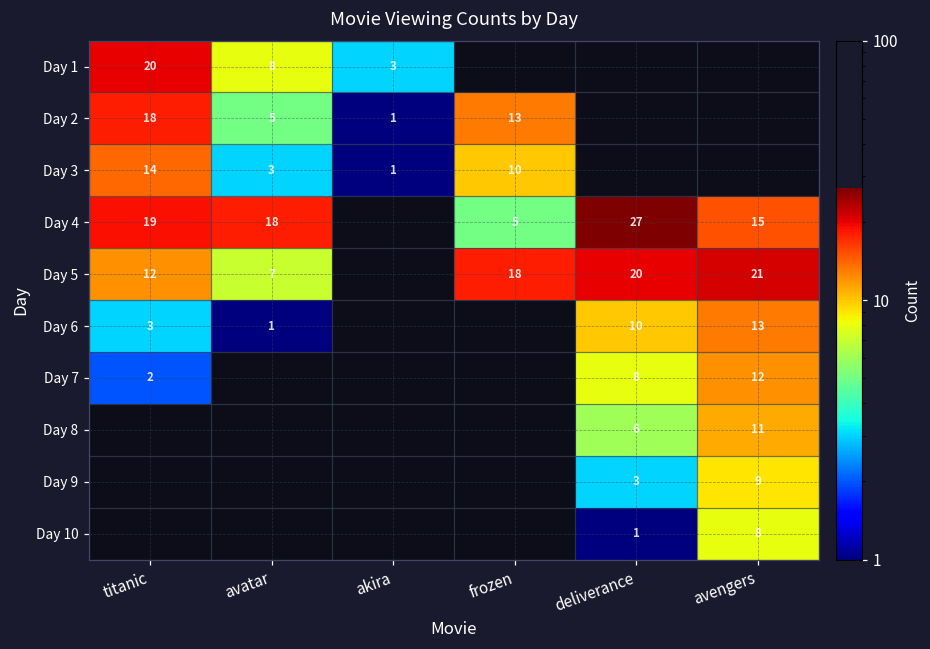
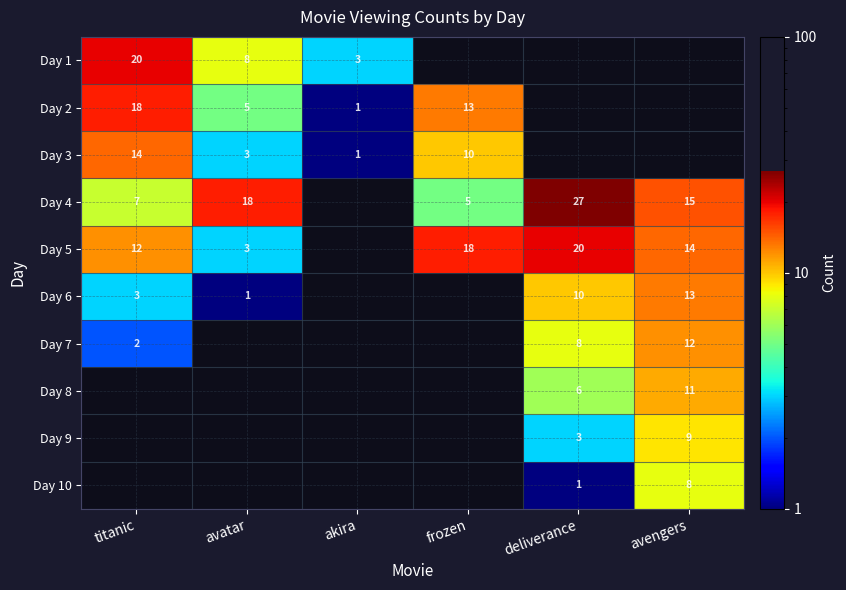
  {
    "Day 1": {
      "titanic": 20,
      "avatar": 8,
      "akira": 3
    },
    "Day 2": {
      "titanic": 18,
      "avatar": 5,
      "akira": 1,
      "frozen": 13
    },
    "Day 3": {
      "titanic": 14,
      "avatar": 3,
      "akira": 1,
      "frozen": 10
    },
    "Day 4": {
-     "titanic": 19,
+     "titanic": 7,
      "avatar": 18,
      "frozen": 5,
      "deliverance": 27,
      "avengers": 15
    },
    "Day 5": {
      "titanic": 12,
-     "avatar": 7,
+     "avatar": 3,
      "frozen": 18,
      "deliverance": 20,
-     "avengers": 21
+     "avengers": 14
    },
    "Day 6": {
      "titanic": 3,
      "avatar": 1,
      "deliverance": 10,
      "avengers": 13
    },
    "Day 7": {
      "titanic": 2,
      "deliverance": 8,
      "avengers": 12
    },
    "Day 8": {
      "deliverance": 6,
      "avengers": 11
    },
    "Day 9": {
      "deliverance": 3,
      "avengers": 9
    },
    "Day 10": {
      "deliverance": 1,
      "avengers": 8
    }
  }
